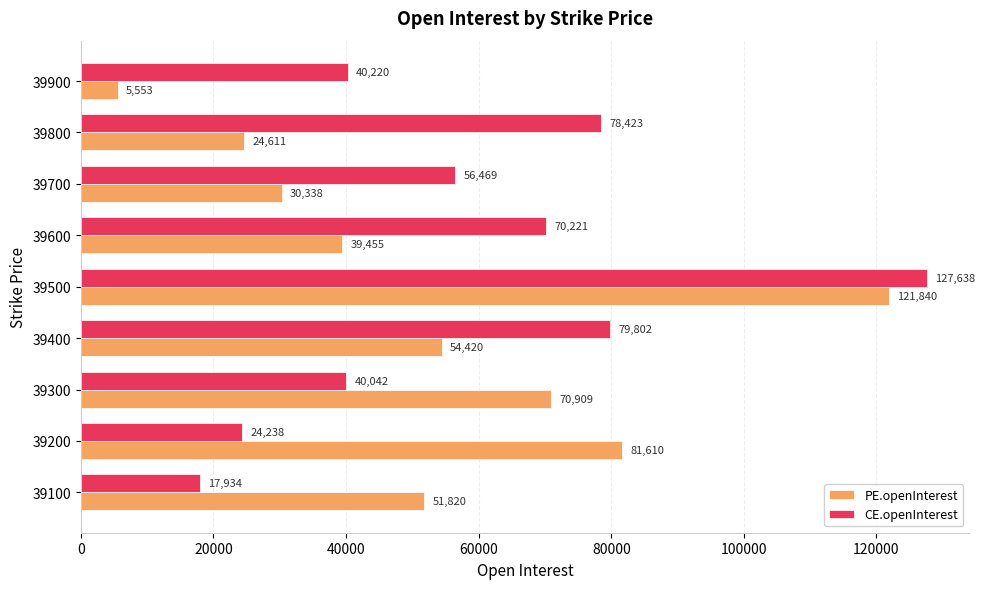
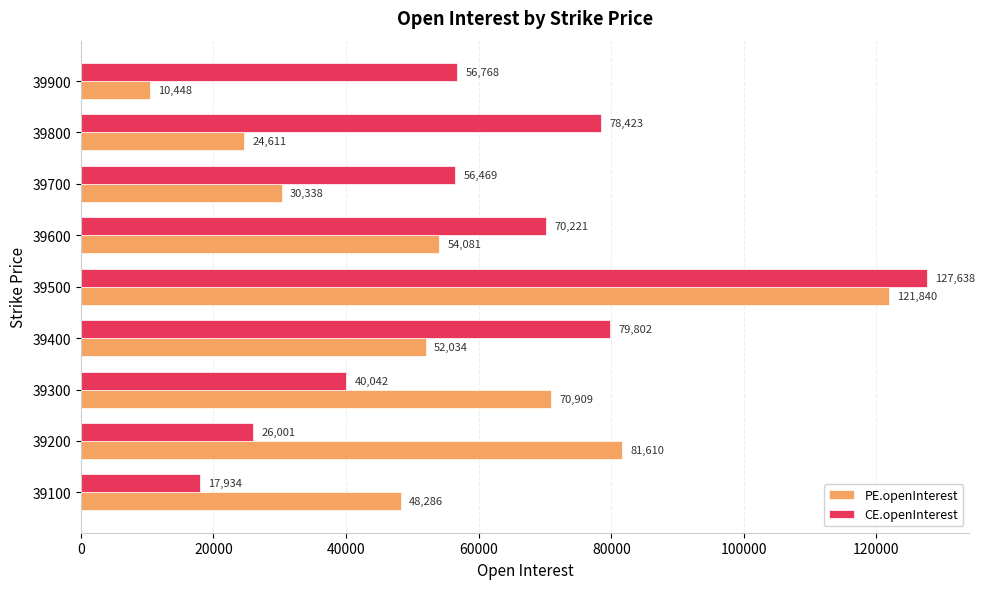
  {
    "PE.openInterest": {
-     "39900": "5,553",
+     "39900": "10,448",
      "39800": "24,611",
      "39700": "30,338",
-     "39600": "39,455",
+     "39600": "54,081",
      "39500": "121,840",
-     "39400": "54,420",
+     "39400": "52,034",
      "39300": "70,909",
      "39200": "81,610",
-     "39100": "51,820"
+     "39100": "48,286"
    },
    "CE.openInterest": {
-     "39900": "40,220",
+     "39900": "56,768",
      "39800": "78,423",
      "39700": "56,469",
      "39600": "70,221",
      "39500": "127,638",
      "39400": "79,802",
      "39300": "40,042",
-     "39200": "24,238",
+     "39200": "26,001",
      "39100": "17,934"
    }
  }
